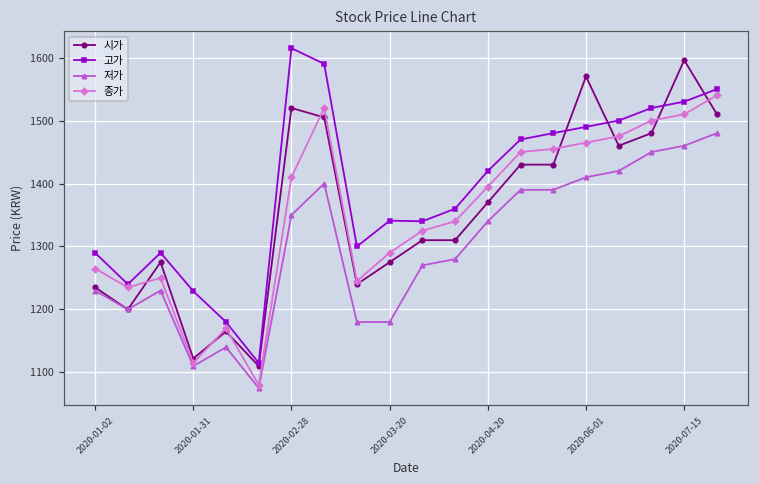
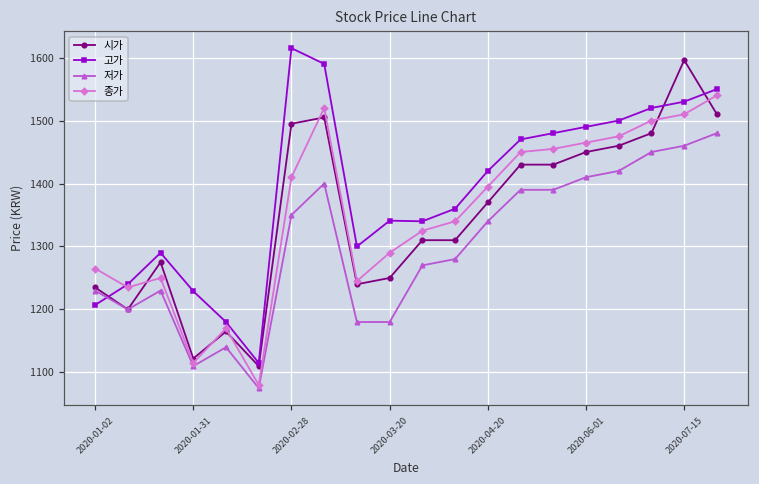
  {
    "시가": {
      "2020-01-02": 1240,
      "2020-01-31": 1120,
-     "2020-02-28": 1520,
-     "2020-03-20": 1280,
+     "2020-02-28": 1500,
+     "2020-03-20": 1250,
      "2020-04-20": 1370,
-     "2020-06-01": 1570,
+     "2020-06-01": 1450,
      "2020-07-15": 1600
    },
    "고가": {
-     "2020-01-02": 1290,
+     "2020-01-02": 1210,
      "2020-01-31": 1230,
      "2020-02-28": 1620,
      "2020-03-20": 1340,
      "2020-04-20": 1420,
      "2020-06-01": 1490,
      "2020-07-15": 1530
    }
  }
